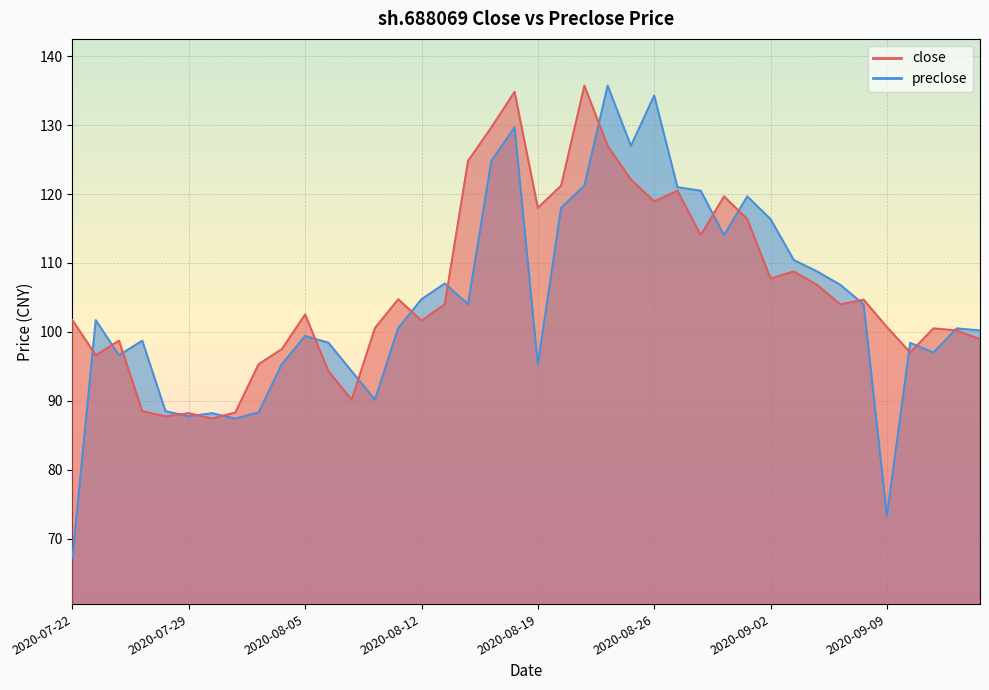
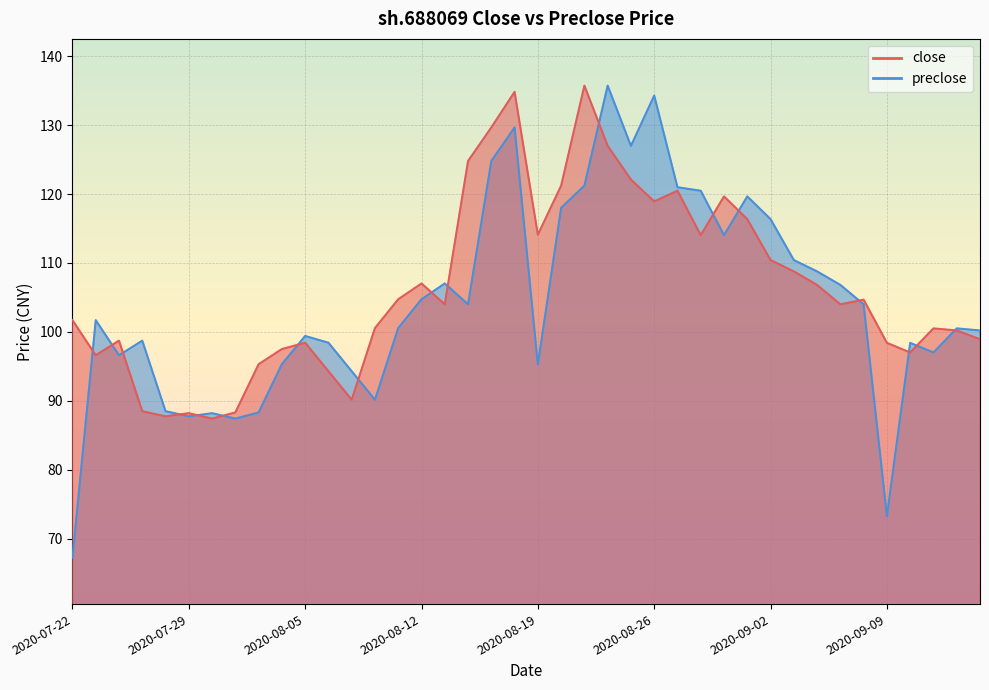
  {
    "close": {
      "2020-07-22": 102,
      "2020-07-29": 88,
-     "2020-08-05": 103,
-     "2020-08-12": 102,
-     "2020-08-19": 118,
+     "2020-08-05": 98,
+     "2020-08-12": 107,
+     "2020-08-19": 114,
      "2020-08-26": 119,
-     "2020-09-02": 108,
-     "2020-09-09": 101
+     "2020-09-02": 110,
+     "2020-09-09": 98
    },
    "preclose": {
      "2020-07-22": 67,
      "2020-07-29": 88,
      "2020-08-05": 99,
      "2020-08-12": 105,
      "2020-08-19": 95,
      "2020-08-26": 134,
      "2020-09-02": 116,
      "2020-09-09": 73
    }
  }
